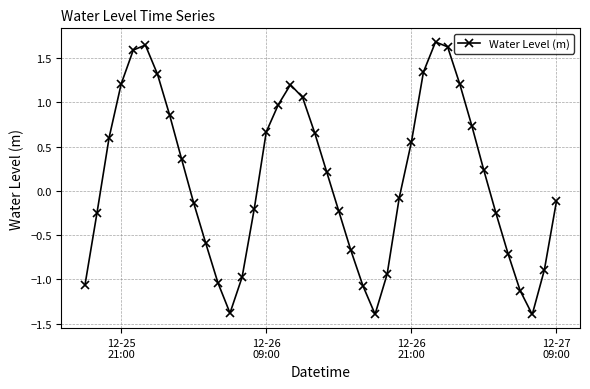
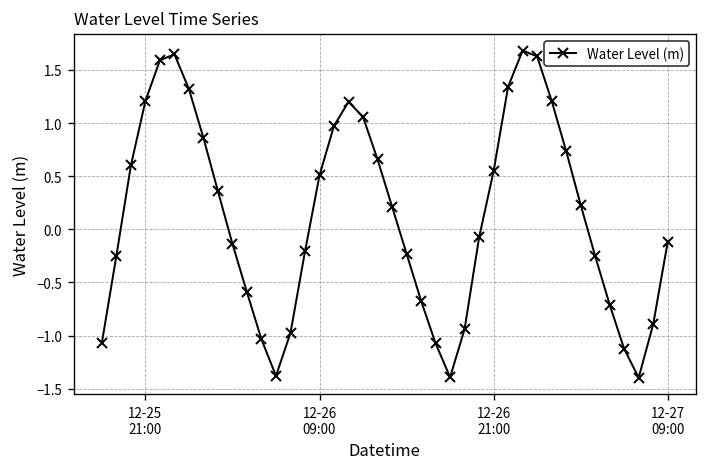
  {
    "12-25 21:00": 1.2,
-   "12-26 09:00": 0.7,
+   "12-26 09:00": 0.5,
    "12-26 21:00": 0.5,
    "12-27 09:00": -0.1
  }
